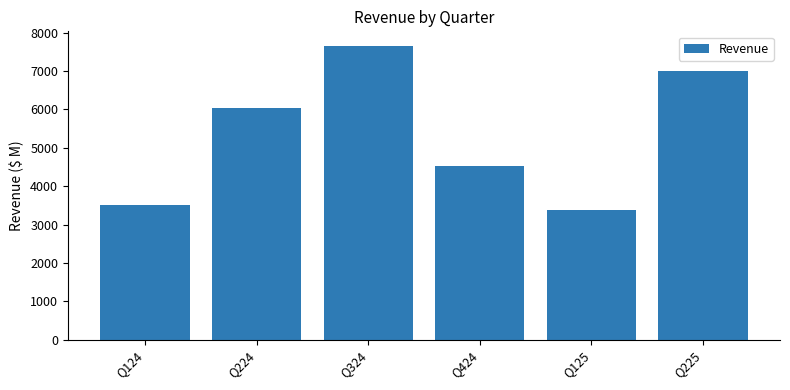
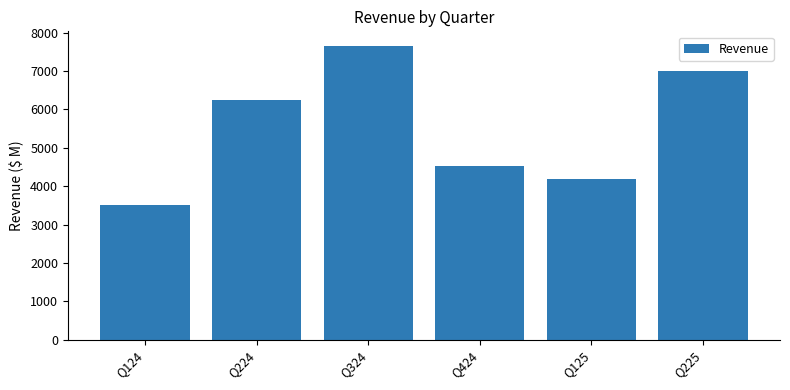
  {
    "Q124": 3500,
-   "Q224": 6000,
+   "Q224": 6200,
    "Q324": 7700,
    "Q424": 4500,
-   "Q125": 3400,
+   "Q125": 4200,
    "Q225": 7000
  }
